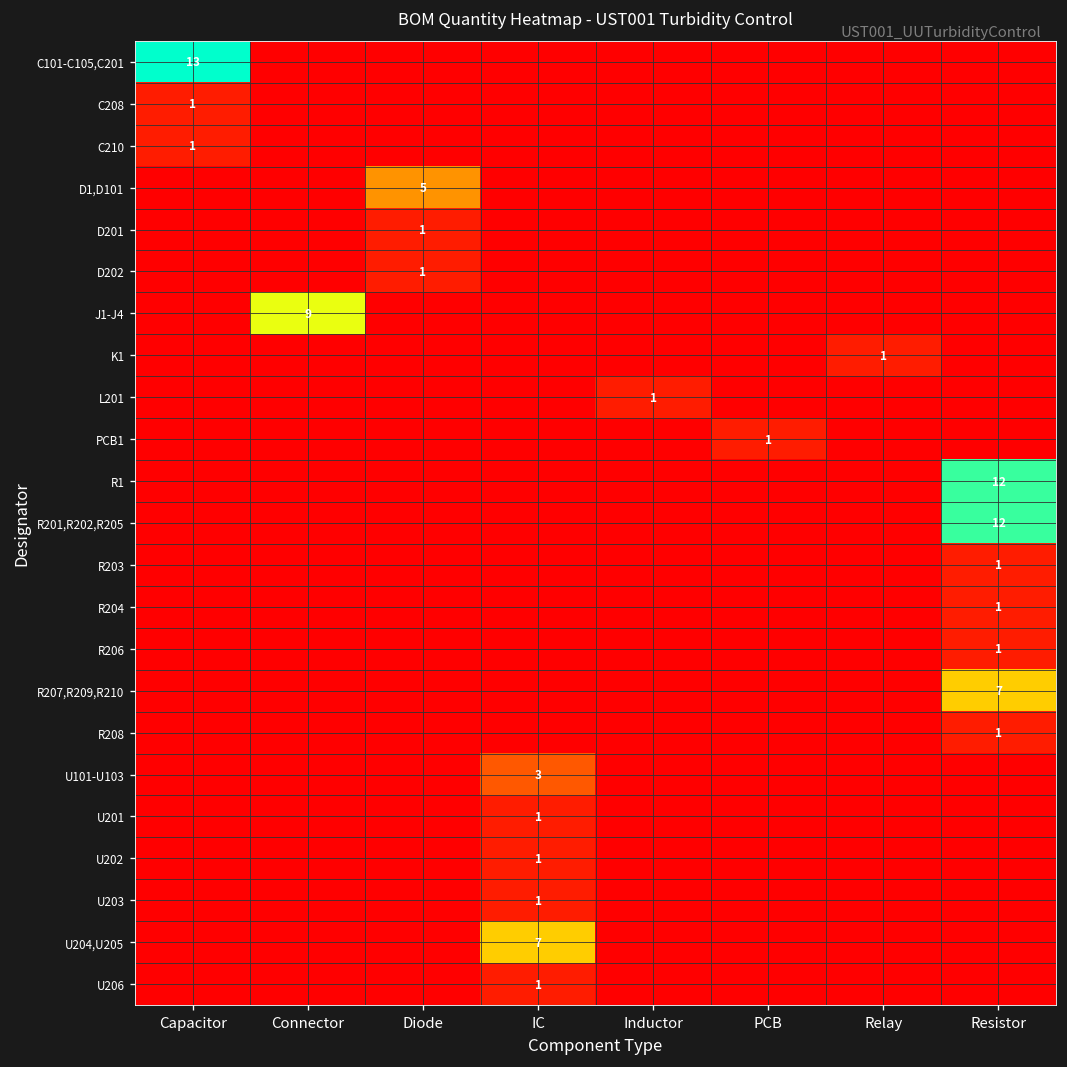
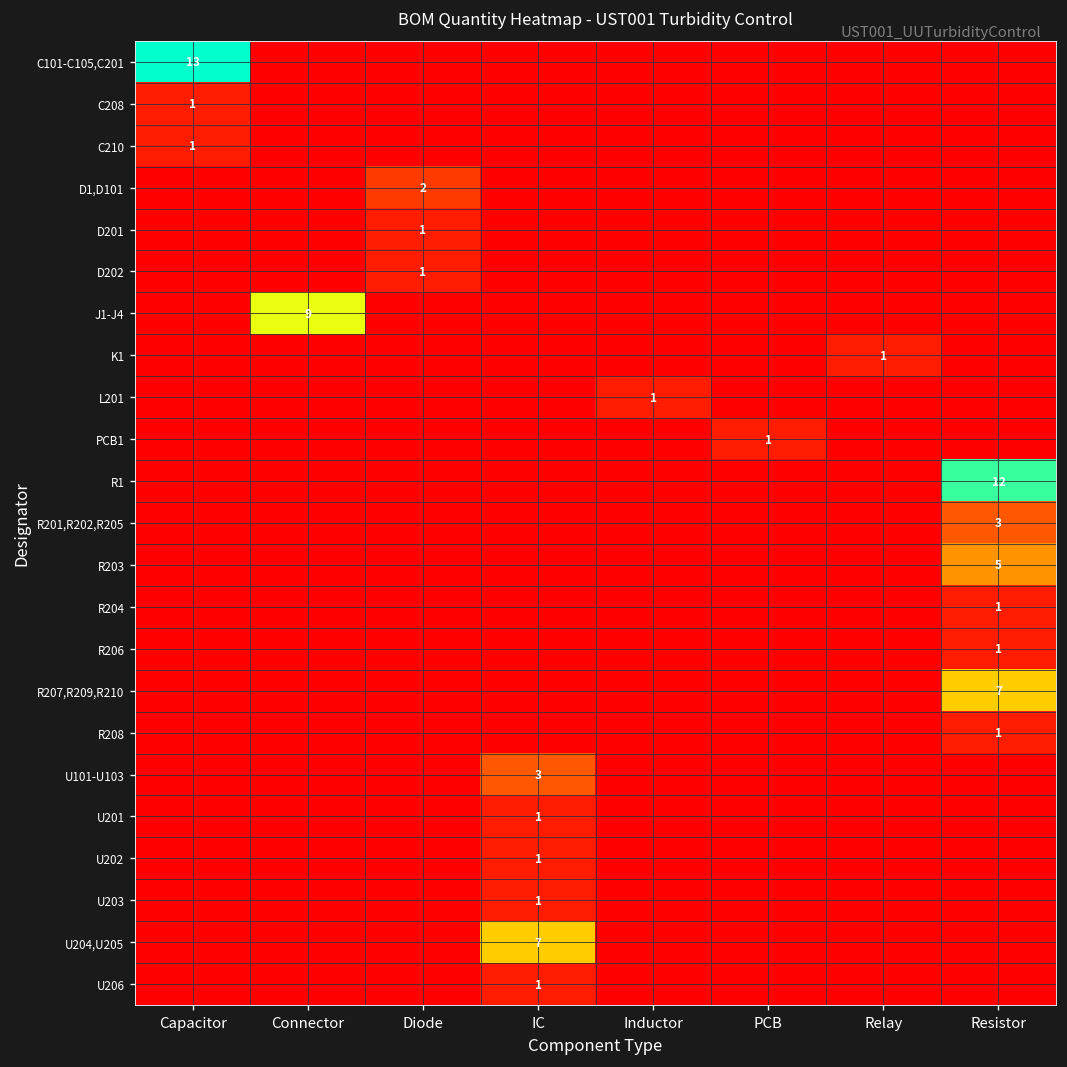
  {
    "C101-C105,C201": {
      "Capacitor": 13
    },
    "C208": {
      "Capacitor": 1
    },
    "C210": {
      "Capacitor": 1
    },
    "D1,D101": {
-     "Diode": 5
+     "Diode": 2
    },
    "D201": {
      "Diode": 1
    },
    "D202": {
      "Diode": 1
    },
    "J1-J4": {
      "Connector": 9
    },
    "K1": {
      "Relay": 1
    },
    "L201": {
      "Inductor": 1
    },
    "PCB1": {
      "PCB": 1
    },
    "R1": {
      "Resistor": 12
    },
    "R201,R202,R205": {
-     "Resistor": 12
+     "Resistor": 3
    },
    "R203": {
-     "Resistor": 1
+     "Resistor": 5
    },
    "R204": {
      "Resistor": 1
    },
    "R206": {
      "Resistor": 1
    },
    "R207,R209,R210": {
      "Resistor": 7
    },
    "R208": {
      "Resistor": 1
    },
    "U101-U103": {
      "IC": 3
    },
    "U201": {
      "IC": 1
    },
    "U202": {
      "IC": 1
    },
    "U203": {
      "IC": 1
    },
    "U204,U205": {
      "IC": 7
    },
    "U206": {
      "IC": 1
    }
  }
